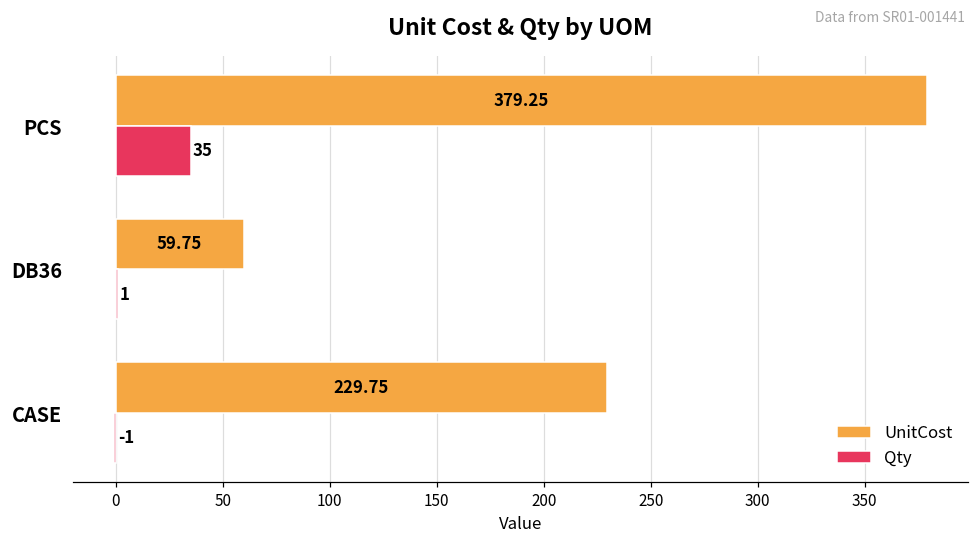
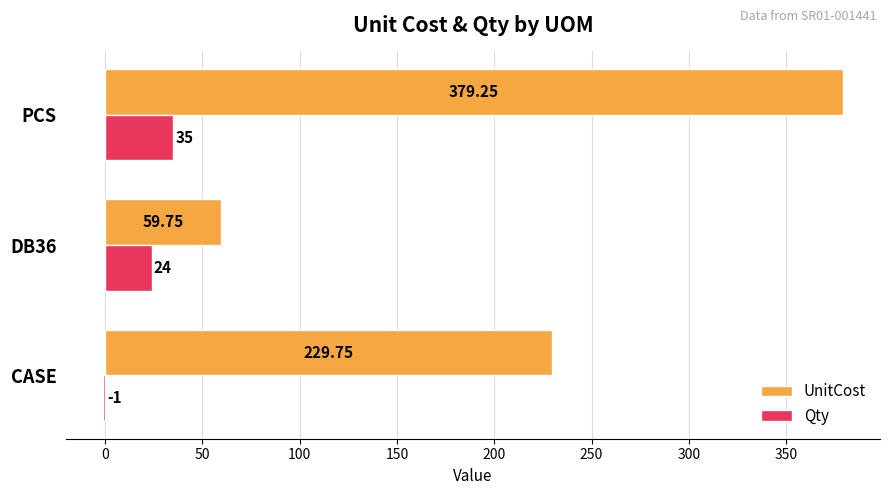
  {
    "UnitCost": {
      "PCS": 379.25,
      "DB36": 59.75,
      "CASE": 229.75
    },
    "Qty": {
      "PCS": 35,
-     "DB36": 1,
+     "DB36": 24,
      "CASE": -1
    }
  }
